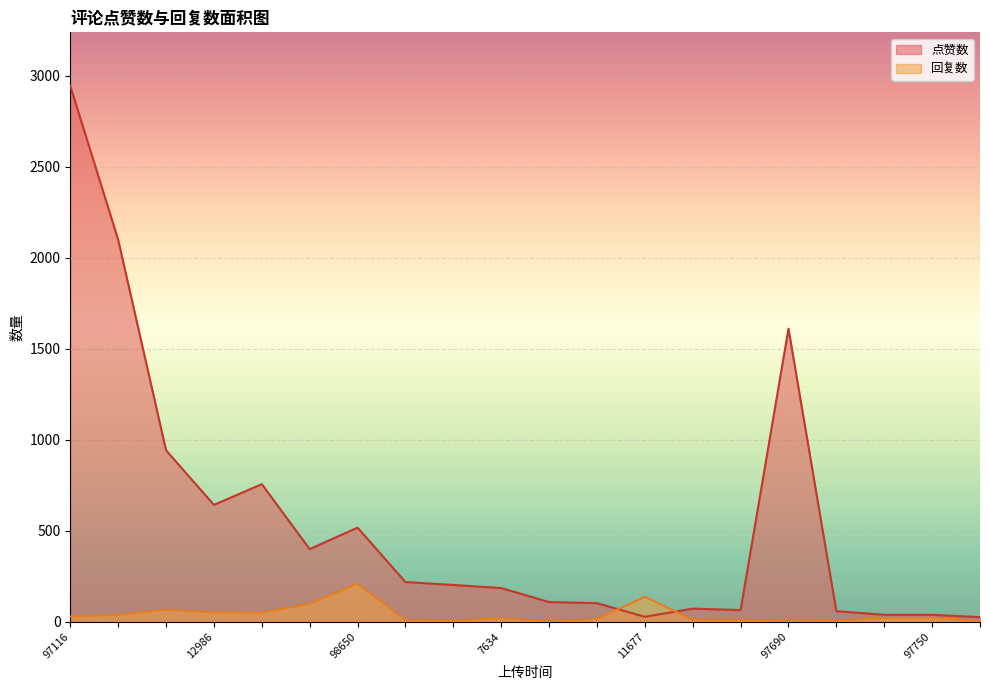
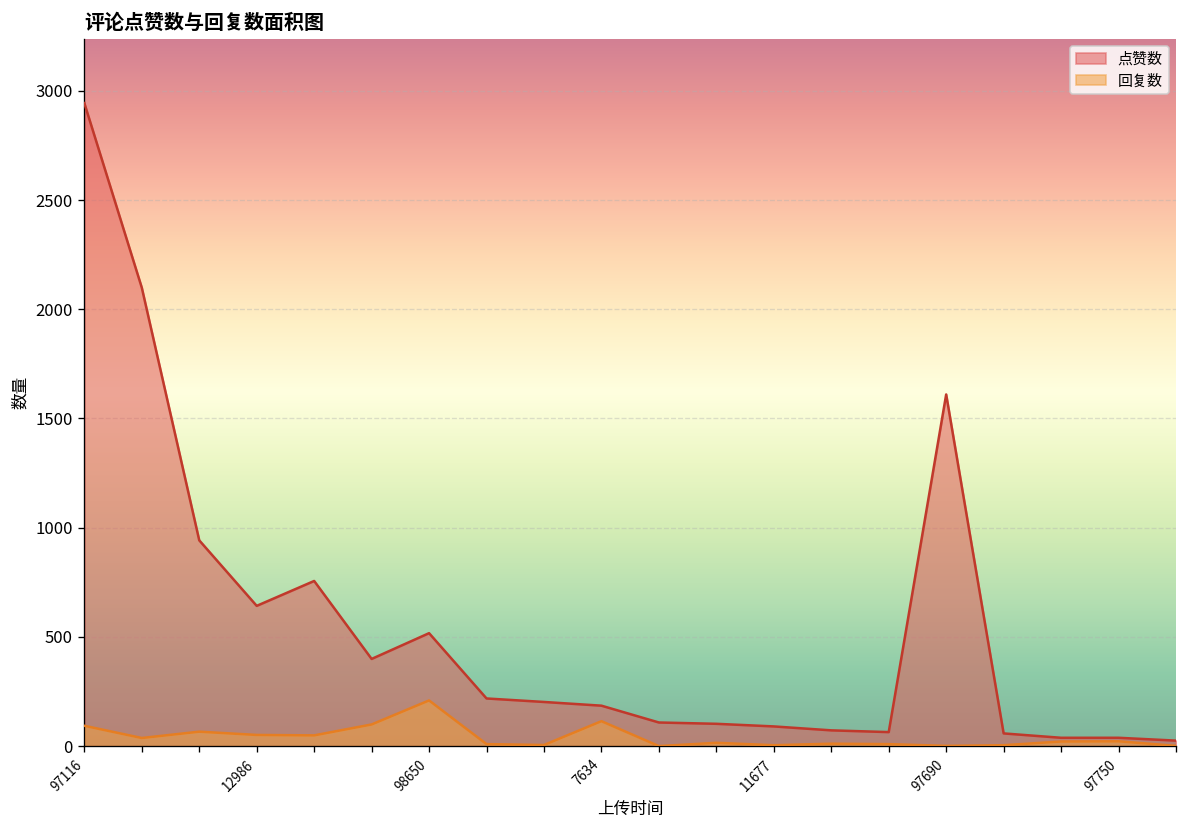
  {
    "点赞数": {
      "97116": 2940,
      "12986": 640,
      "98650": 520,
      "7634": 190,
-     "11677": 30,
+     "11677": 90,
      "97690": 1610,
      "97750": 40
    },
    "回复数": {
-     "97116": 30,
+     "97116": 90,
      "12986": 50,
      "98650": 210,
-     "7634": 20,
-     "11677": 140,
+     "7634": 110,
+     "11677": 0,
      "97690": 0,
      "97750": 20
    }
  }
